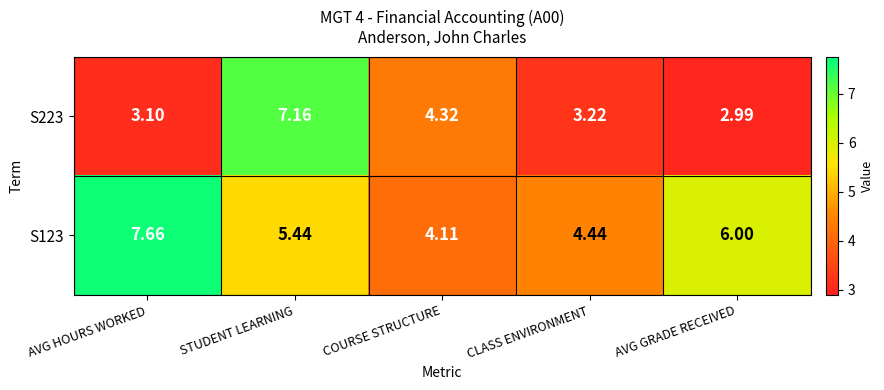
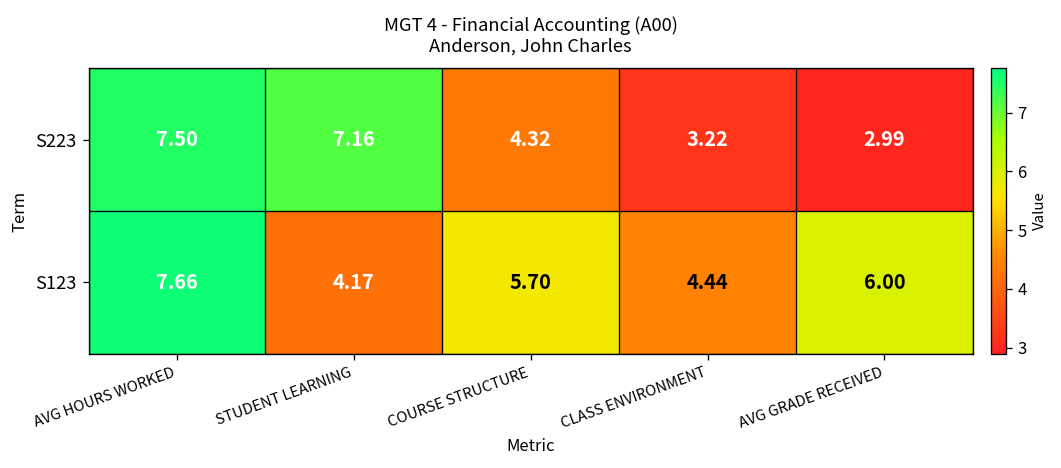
  {
    "S223": {
-     "AVG HOURS WORKED": 3.10,
+     "AVG HOURS WORKED": 7.50,
      "STUDENT LEARNING": 7.16,
      "COURSE STRUCTURE": 4.32,
      "CLASS ENVIRONMENT": 3.22,
      "AVG GRADE RECEIVED": 2.99
    },
    "S123": {
      "AVG HOURS WORKED": 7.66,
-     "STUDENT LEARNING": 5.44,
-     "COURSE STRUCTURE": 4.11,
+     "STUDENT LEARNING": 4.17,
+     "COURSE STRUCTURE": 5.70,
      "CLASS ENVIRONMENT": 4.44,
      "AVG GRADE RECEIVED": 6.00
    }
  }
